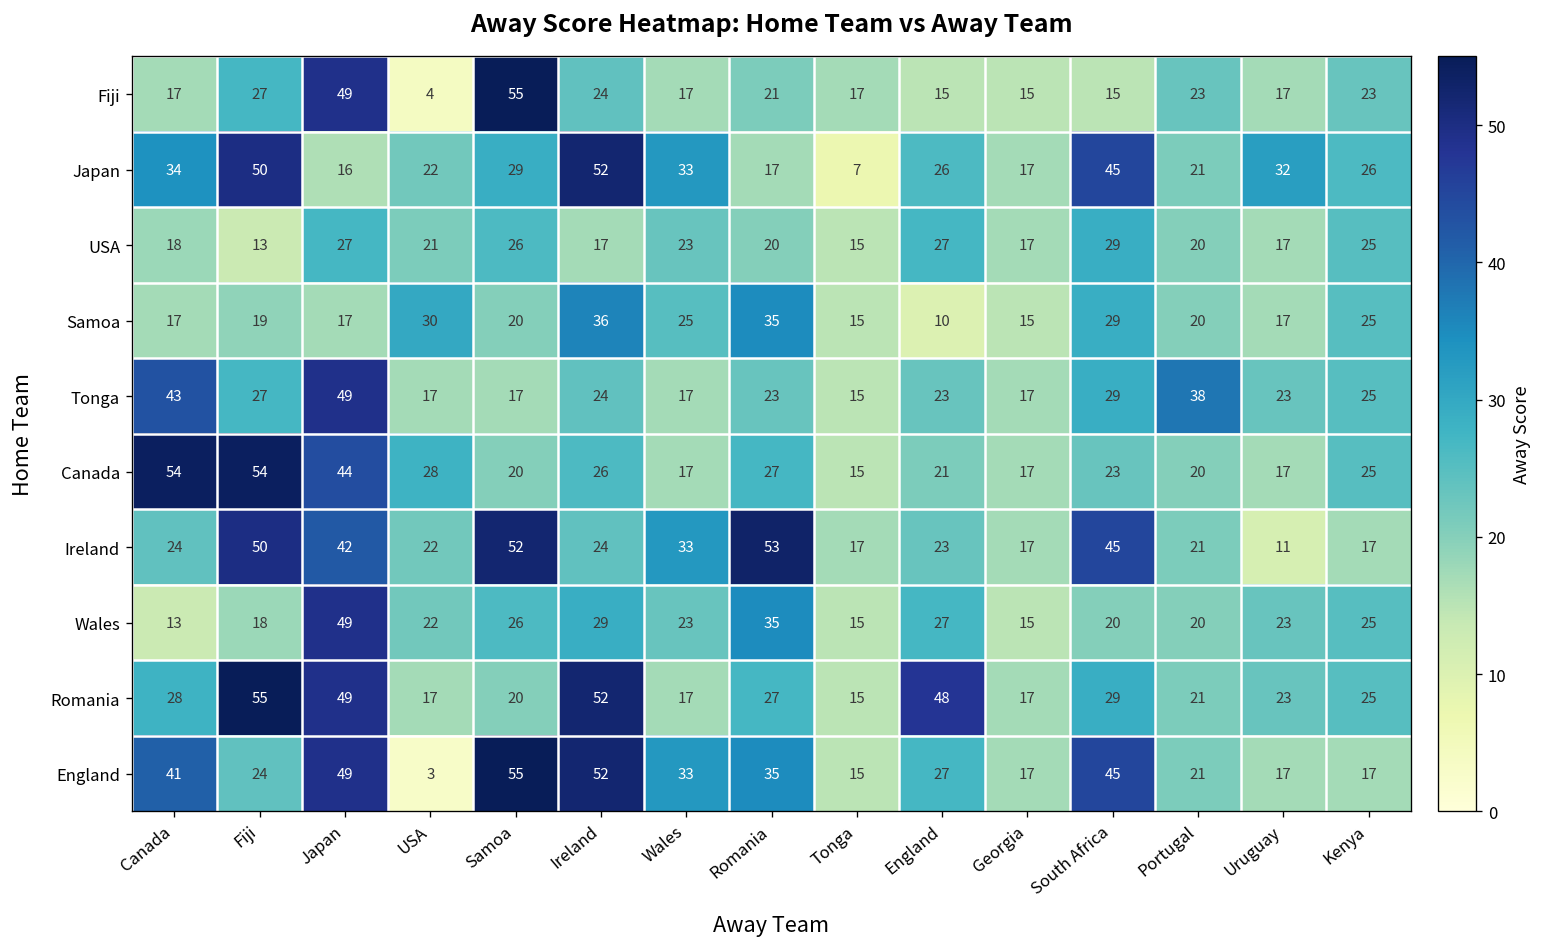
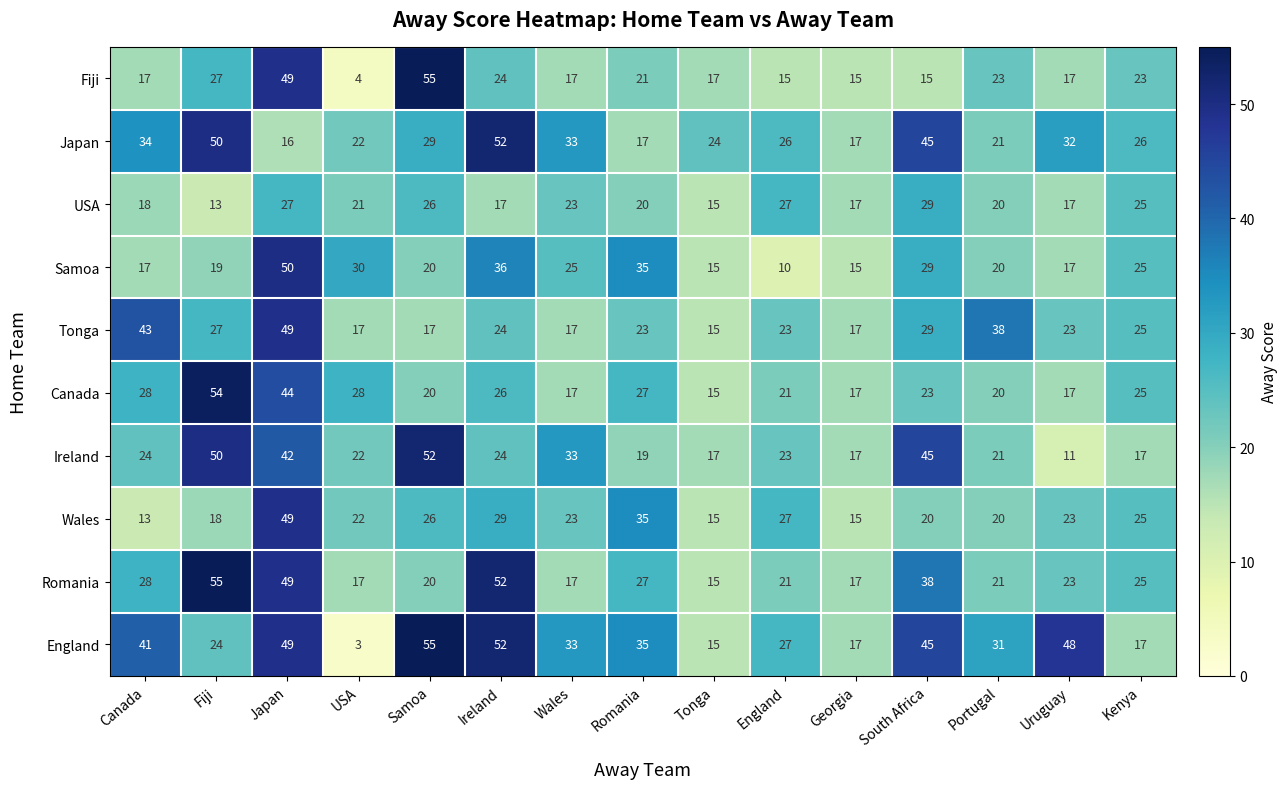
  {
    "Fiji": {
      "Canada": 17,
      "Fiji": 27,
      "Japan": 49,
      "USA": 4,
      "Samoa": 55,
      "Ireland": 24,
      "Wales": 17,
      "Romania": 21,
      "Tonga": 17,
      "England": 15,
      "Georgia": 15,
      "South Africa": 15,
      "Portugal": 23,
      "Uruguay": 17,
      "Kenya": 23
    },
    "Japan": {
      "Canada": 34,
      "Fiji": 50,
      "Japan": 16,
      "USA": 22,
      "Samoa": 29,
      "Ireland": 52,
      "Wales": 33,
      "Romania": 17,
-     "Tonga": 7,
+     "Tonga": 24,
      "England": 26,
      "Georgia": 17,
      "South Africa": 45,
      "Portugal": 21,
      "Uruguay": 32,
      "Kenya": 26
    },
    "USA": {
      "Canada": 18,
      "Fiji": 13,
      "Japan": 27,
      "USA": 21,
      "Samoa": 26,
      "Ireland": 17,
      "Wales": 23,
      "Romania": 20,
      "Tonga": 15,
      "England": 27,
      "Georgia": 17,
      "South Africa": 29,
      "Portugal": 20,
      "Uruguay": 17,
      "Kenya": 25
    },
    "Samoa": {
      "Canada": 17,
      "Fiji": 19,
-     "Japan": 17,
+     "Japan": 50,
      "USA": 30,
      "Samoa": 20,
      "Ireland": 36,
      "Wales": 25,
      "Romania": 35,
      "Tonga": 15,
      "England": 10,
      "Georgia": 15,
      "South Africa": 29,
      "Portugal": 20,
      "Uruguay": 17,
      "Kenya": 25
    },
    "Tonga": {
      "Canada": 43,
      "Fiji": 27,
      "Japan": 49,
      "USA": 17,
      "Samoa": 17,
      "Ireland": 24,
      "Wales": 17,
      "Romania": 23,
      "Tonga": 15,
      "England": 23,
      "Georgia": 17,
      "South Africa": 29,
      "Portugal": 38,
      "Uruguay": 23,
      "Kenya": 25
    },
    "Canada": {
-     "Canada": 54,
+     "Canada": 28,
      "Fiji": 54,
      "Japan": 44,
      "USA": 28,
      "Samoa": 20,
      "Ireland": 26,
      "Wales": 17,
      "Romania": 27,
      "Tonga": 15,
      "England": 21,
      "Georgia": 17,
      "South Africa": 23,
      "Portugal": 20,
      "Uruguay": 17,
      "Kenya": 25
    },
    "Ireland": {
      "Canada": 24,
      "Fiji": 50,
      "Japan": 42,
      "USA": 22,
      "Samoa": 52,
      "Ireland": 24,
      "Wales": 33,
-     "Romania": 53,
+     "Romania": 19,
      "Tonga": 17,
      "England": 23,
      "Georgia": 17,
      "South Africa": 45,
      "Portugal": 21,
      "Uruguay": 11,
      "Kenya": 17
    },
    "Wales": {
      "Canada": 13,
      "Fiji": 18,
      "Japan": 49,
      "USA": 22,
      "Samoa": 26,
      "Ireland": 29,
      "Wales": 23,
      "Romania": 35,
      "Tonga": 15,
      "England": 27,
      "Georgia": 15,
      "South Africa": 20,
      "Portugal": 20,
      "Uruguay": 23,
      "Kenya": 25
    },
    "Romania": {
      "Canada": 28,
      "Fiji": 55,
      "Japan": 49,
      "USA": 17,
      "Samoa": 20,
      "Ireland": 52,
      "Wales": 17,
      "Romania": 27,
      "Tonga": 15,
-     "England": 48,
+     "England": 21,
      "Georgia": 17,
-     "South Africa": 29,
+     "South Africa": 38,
      "Portugal": 21,
      "Uruguay": 23,
      "Kenya": 25
    },
    "England": {
      "Canada": 41,
      "Fiji": 24,
      "Japan": 49,
      "USA": 3,
      "Samoa": 55,
      "Ireland": 52,
      "Wales": 33,
      "Romania": 35,
      "Tonga": 15,
      "England": 27,
      "Georgia": 17,
      "South Africa": 45,
-     "Portugal": 21,
-     "Uruguay": 17,
+     "Portugal": 31,
+     "Uruguay": 48,
      "Kenya": 17
    }
  }
